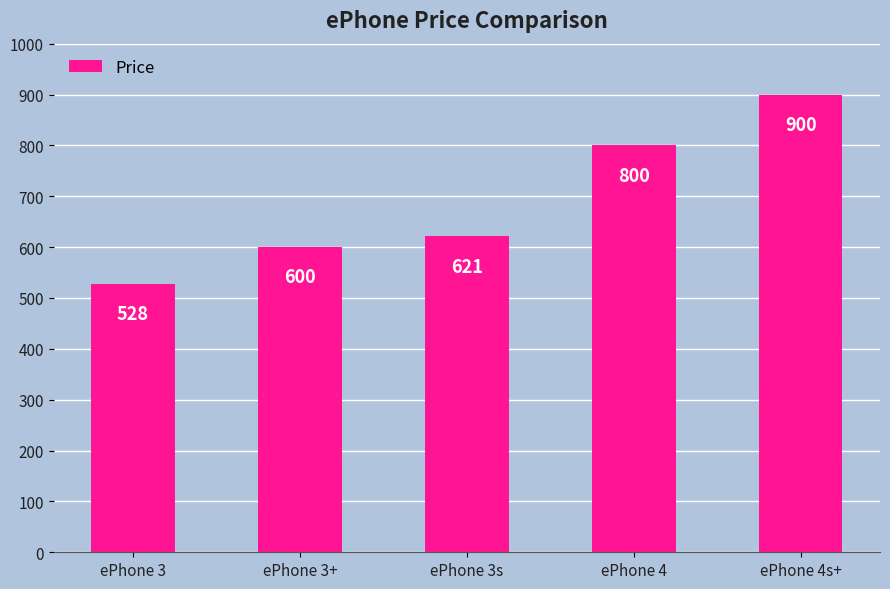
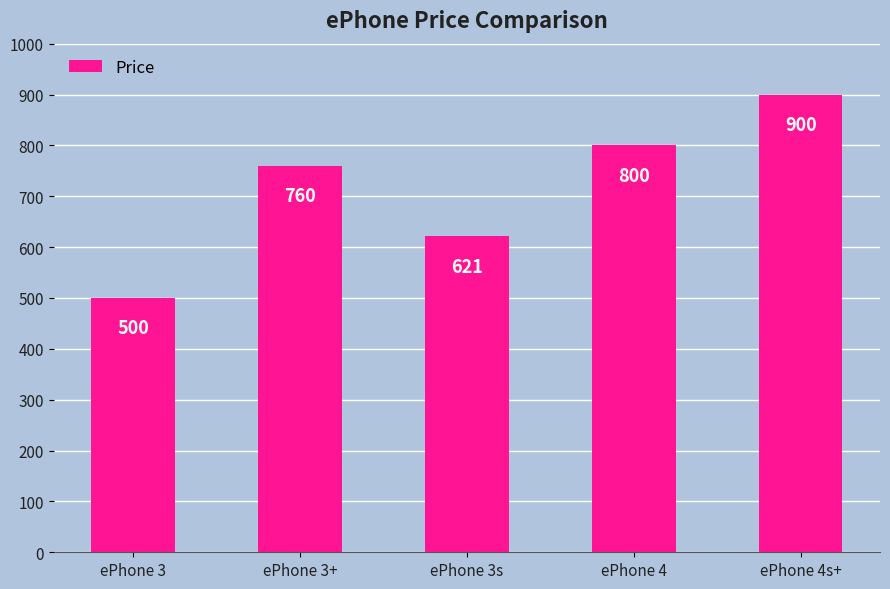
  {
-   "ePhone 3": 528,
-   "ePhone 3+": 600,
+   "ePhone 3": 500,
+   "ePhone 3+": 760,
    "ePhone 3s": 621,
    "ePhone 4": 800,
    "ePhone 4s+": 900
  }
